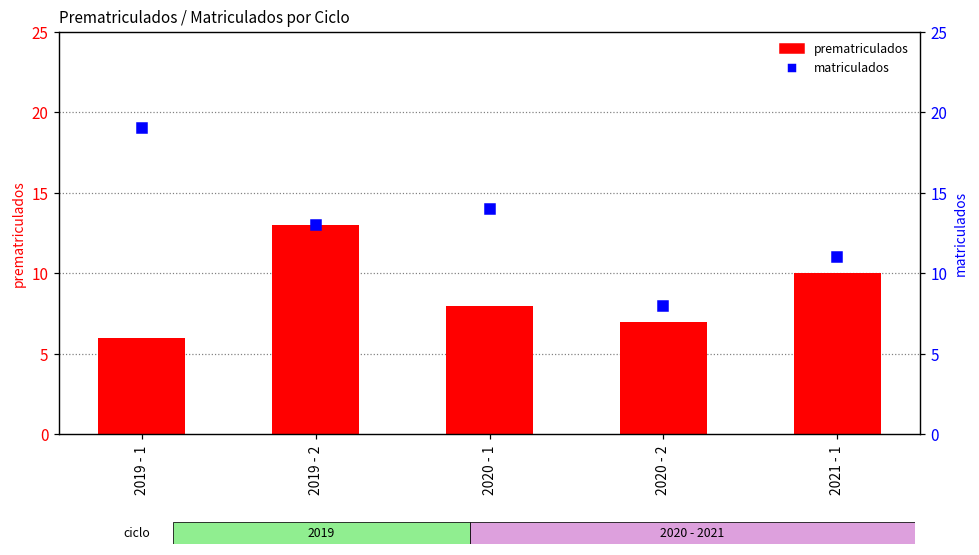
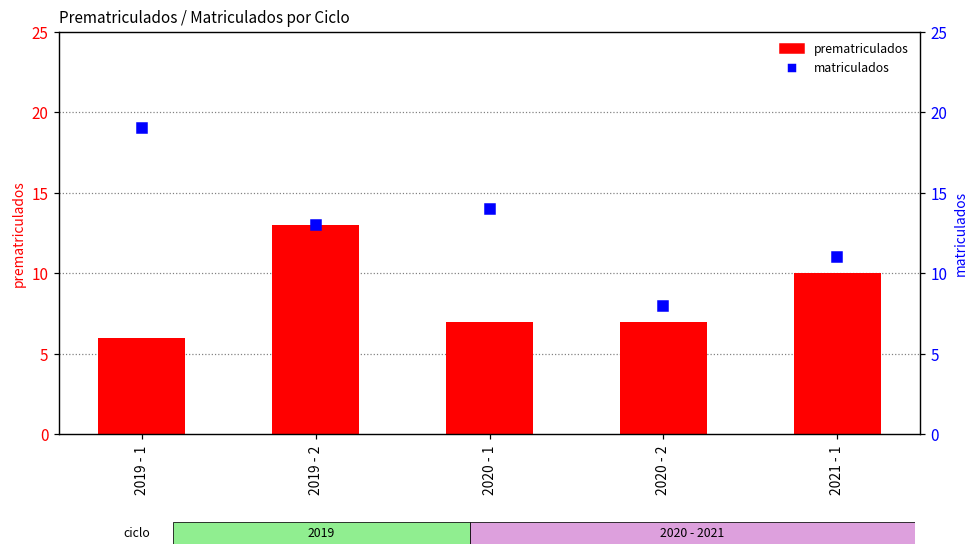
  {
    "prematriculados": {
      "2019 - 1": 6,
      "2019 - 2": 13,
-     "2020 - 1": 8,
+     "2020 - 1": 7,
      "2020 - 2": 7,
      "2021 - 1": 10
    }
  }
